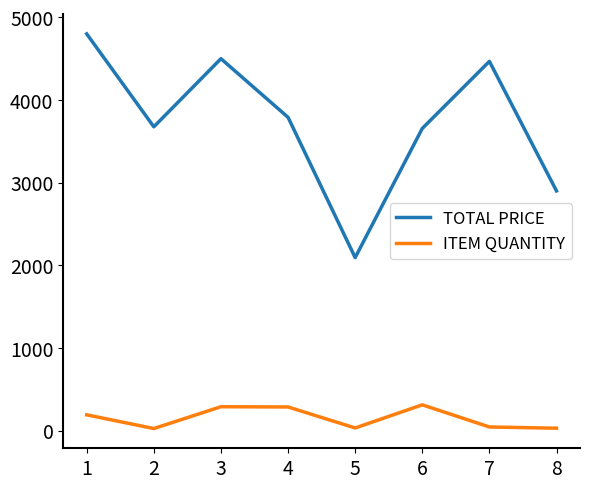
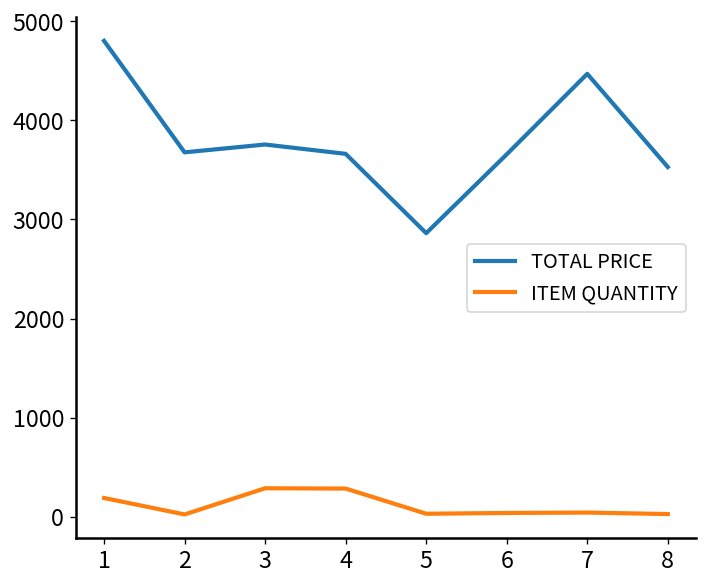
  {
    "TOTAL PRICE": {
      "1": 4800,
      "2": 3700,
-     "3": 4500,
-     "4": 3800,
-     "5": 2100,
+     "3": 3800,
+     "4": 3700,
+     "5": 2900,
      "6": 3700,
      "7": 4500,
-     "8": 2900
+     "8": 3500
    },
    "ITEM QUANTITY": {
      "1": 200,
      "2": 0,
      "3": 300,
      "4": 300,
      "5": 0,
-     "6": 300,
+     "6": 0,
      "7": 0,
      "8": 0
    }
  }
